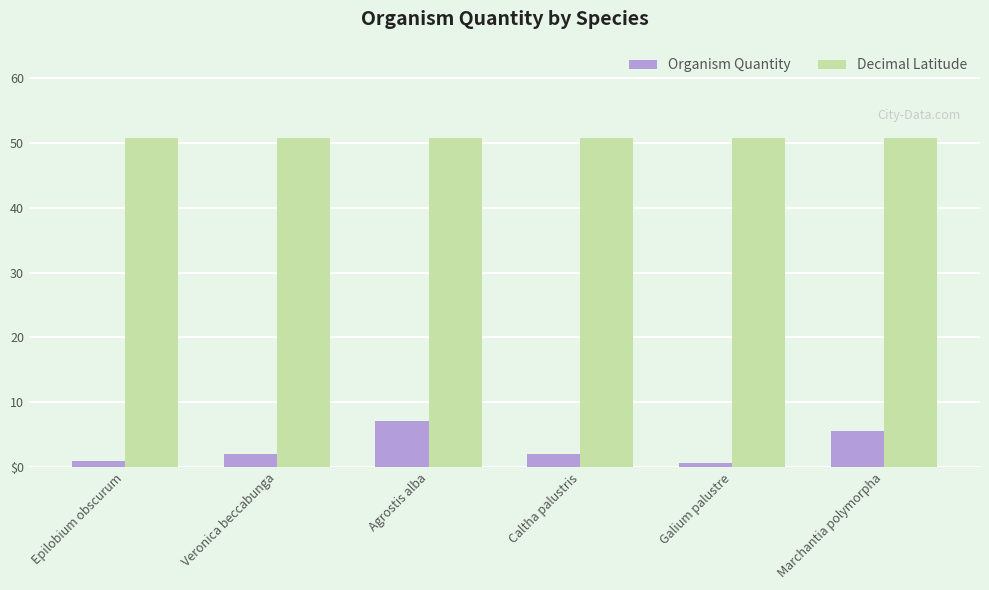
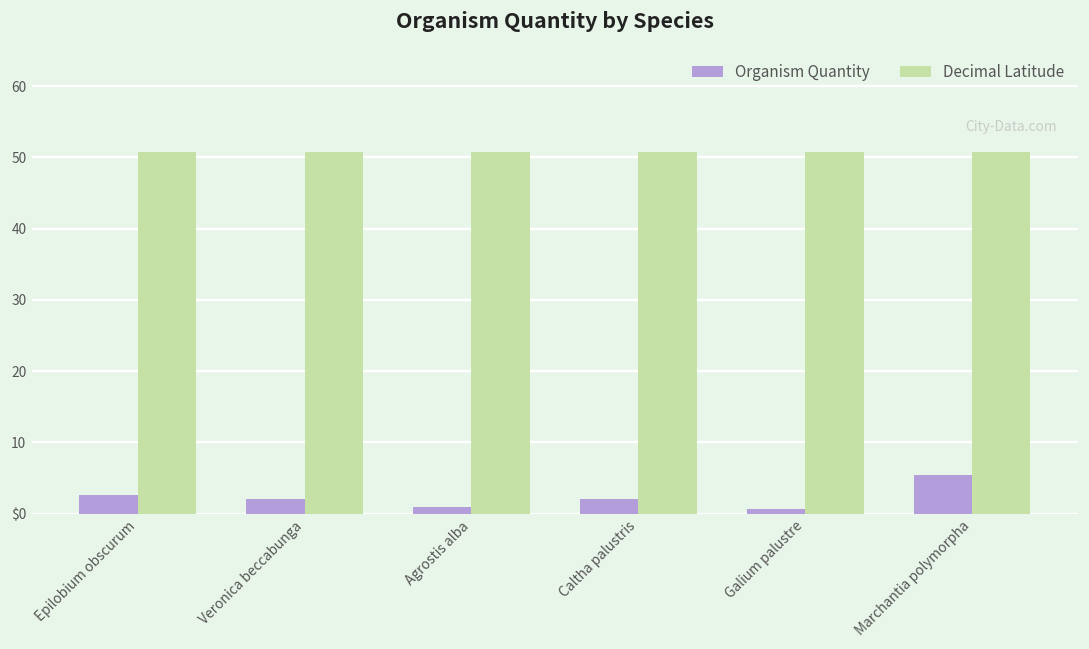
  {
    "Organism Quantity": {
-     "Epilobium obscurum": 1,
+     "Epilobium obscurum": 3,
      "Veronica beccabunga": 2,
-     "Agrostis alba": 7,
+     "Agrostis alba": 1,
      "Caltha palustris": 2,
      "Galium palustre": 1,
      "Marchantia polymorpha": 6
    },
    "Decimal Latitude": {
      "Epilobium obscurum": 51,
      "Veronica beccabunga": 51,
      "Agrostis alba": 51,
      "Caltha palustris": 51,
      "Galium palustre": 51,
      "Marchantia polymorpha": 51
    }
  }
